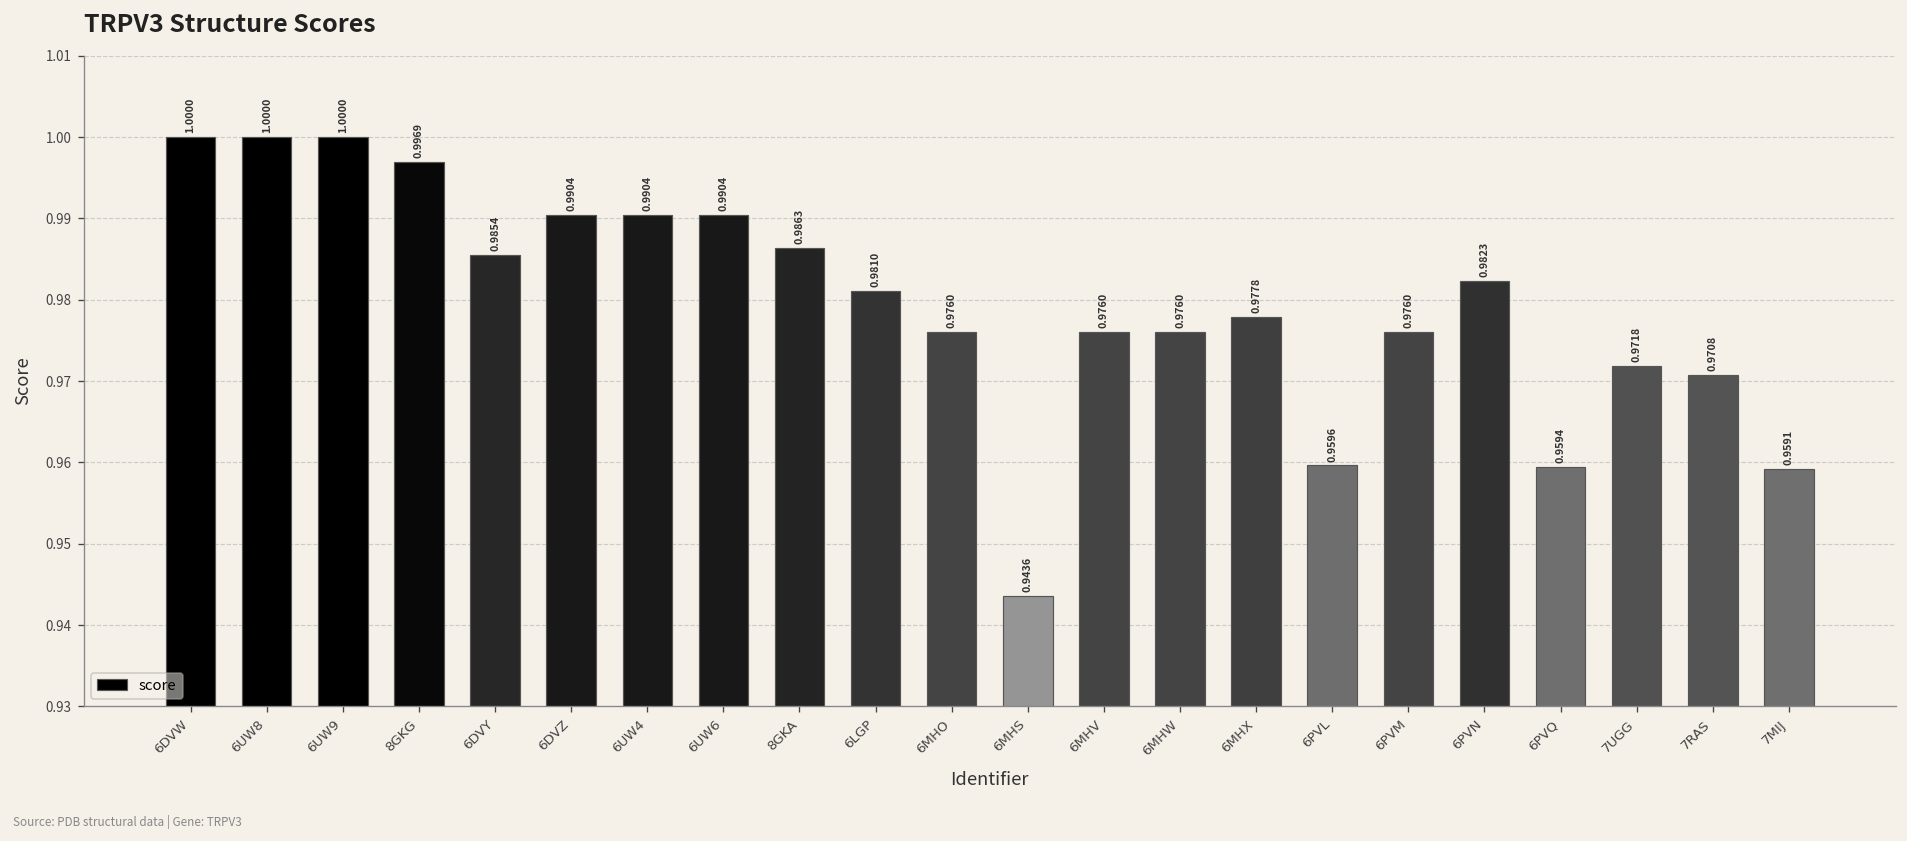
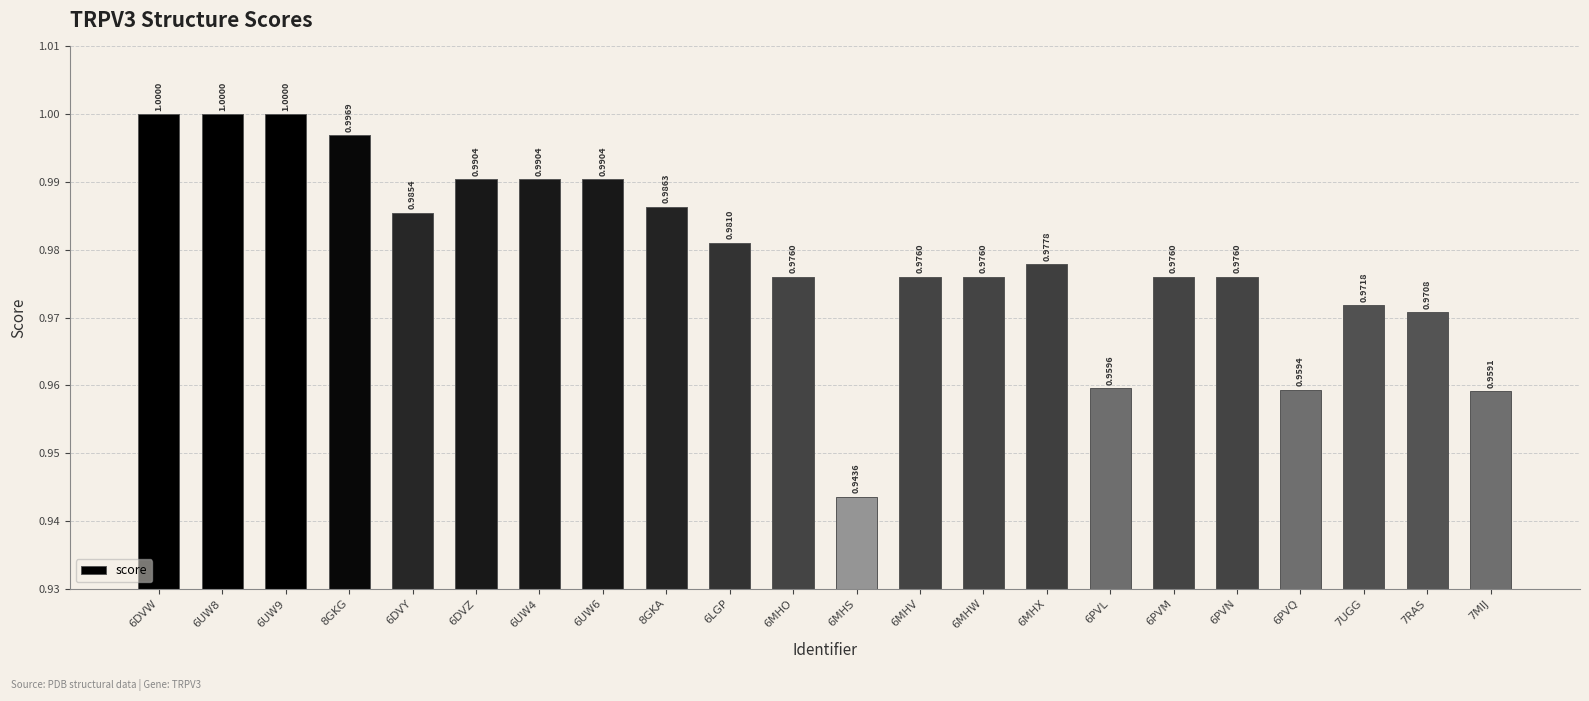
  {
    "6DVW": 1.0000,
    "6UW8": 1.0000,
    "6UW9": 1.0000,
    "8GKG": 0.9969,
    "6DVY": 0.9854,
    "6DVZ": 0.9904,
    "6UW4": 0.9904,
    "6UW6": 0.9904,
    "8GKA": 0.9863,
    "6LGP": 0.9810,
    "6MHO": 0.9760,
    "6MHS": 0.9436,
    "6MHV": 0.9760,
    "6MHW": 0.9760,
    "6MHX": 0.9778,
    "6PVL": 0.9596,
    "6PVM": 0.9760,
-   "6PVN": 0.9823,
+   "6PVN": 0.9760,
    "6PVQ": 0.9594,
    "7UGG": 0.9718,
    "7RAS": 0.9708,
    "7MIJ": 0.9591
  }
